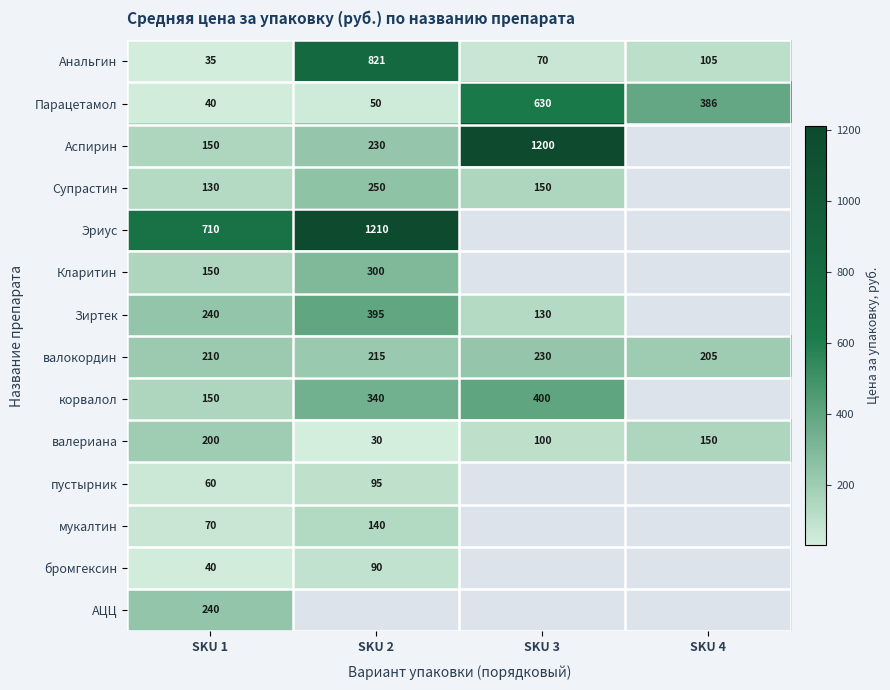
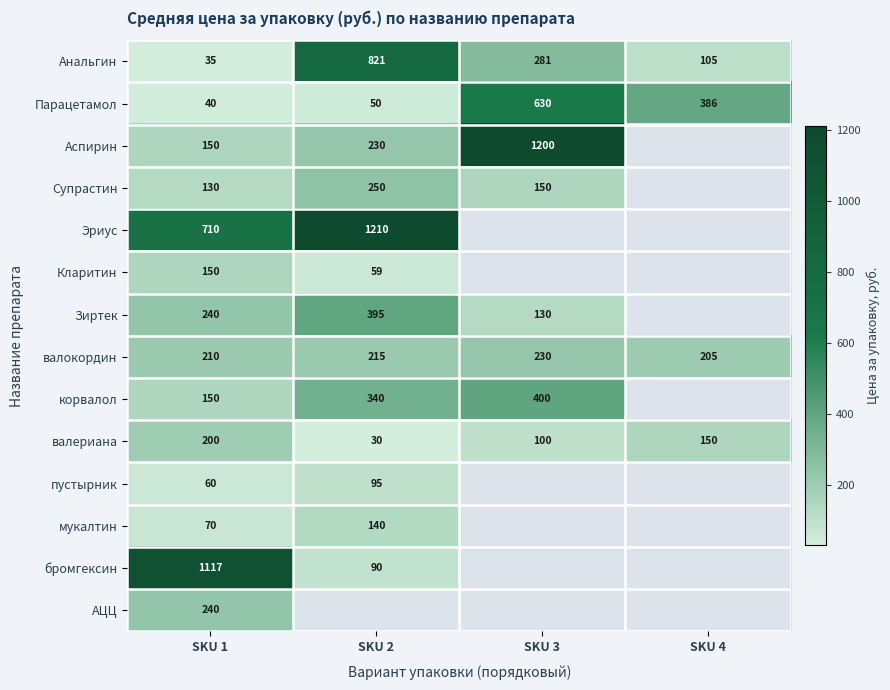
  {
    "Анальгин": {
      "SKU 1": 35,
      "SKU 2": 821,
-     "SKU 3": 70,
+     "SKU 3": 281,
      "SKU 4": 105
    },
    "Парацетамол": {
      "SKU 1": 40,
      "SKU 2": 50,
      "SKU 3": 630,
      "SKU 4": 386
    },
    "Аспирин": {
      "SKU 1": 150,
      "SKU 2": 230,
      "SKU 3": 1200
    },
    "Супрастин": {
      "SKU 1": 130,
      "SKU 2": 250,
      "SKU 3": 150
    },
    "Эриус": {
      "SKU 1": 710,
      "SKU 2": 1210
    },
    "Кларитин": {
      "SKU 1": 150,
-     "SKU 2": 300
+     "SKU 2": 59
    },
    "Зиртек": {
      "SKU 1": 240,
      "SKU 2": 395,
      "SKU 3": 130
    },
    "валокордин": {
      "SKU 1": 210,
      "SKU 2": 215,
      "SKU 3": 230,
      "SKU 4": 205
    },
    "корвалол": {
      "SKU 1": 150,
      "SKU 2": 340,
      "SKU 3": 400
    },
    "валериана": {
      "SKU 1": 200,
      "SKU 2": 30,
      "SKU 3": 100,
      "SKU 4": 150
    },
    "пустырник": {
      "SKU 1": 60,
      "SKU 2": 95
    },
    "мукалтин": {
      "SKU 1": 70,
      "SKU 2": 140
    },
    "бромгексин": {
-     "SKU 1": 40,
+     "SKU 1": 1117,
      "SKU 2": 90
    },
    "АЦЦ": {
      "SKU 1": 240
    }
  }
